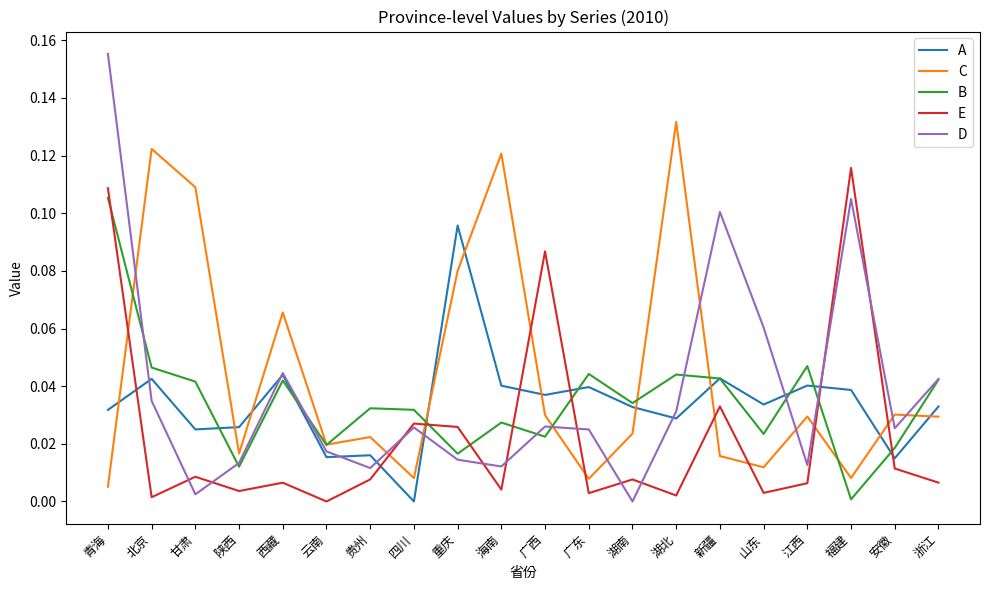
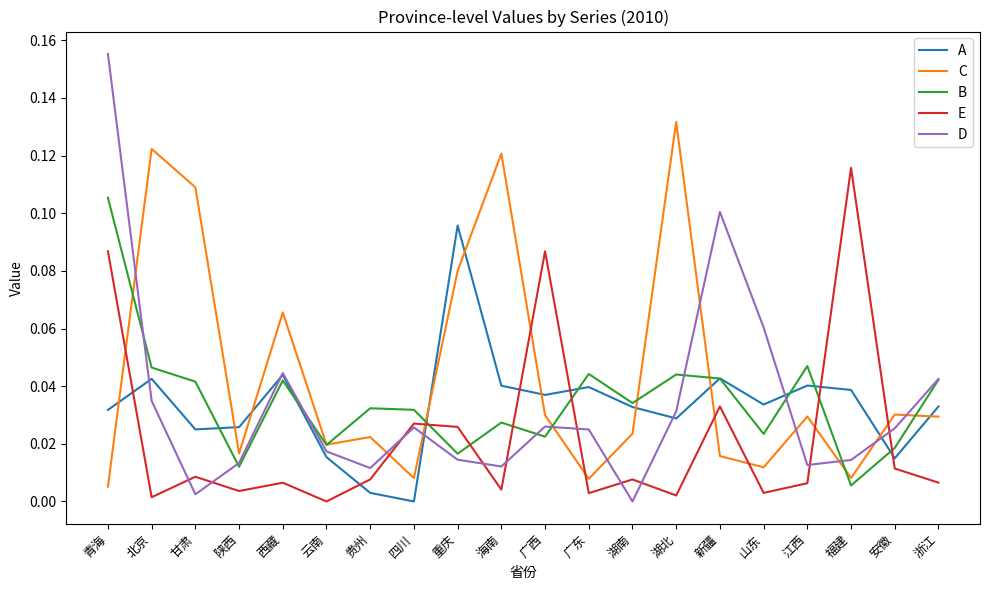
  {
    "A": {
      "青海": 0.032,
      "北京": 0.043,
      "甘肃": 0.025,
      "陕西": 0.026,
      "云南": 0.015,
-     "贵州": 0.016,
+     "贵州": 0.003,
      "四川": 0.000,
      "重庆": 0.096,
      "海南": 0.040,
      "广西": 0.037,
      "广东": 0.040,
      "湖南": 0.033,
      "湖北": 0.029,
      "山东": 0.034,
      "江西": 0.040,
      "福建": 0.039,
      "安徽": 0.015,
      "浙江": 0.033
    },
    "C": {
      "青海": 0.005,
      "北京": 0.122,
      "甘肃": 0.109,
      "陕西": 0.017,
      "西藏": 0.066,
      "贵州": 0.022,
      "四川": 0.008,
      "重庆": 0.080,
      "海南": 0.121,
      "广西": 0.030,
      "广东": 0.008,
      "湖南": 0.024,
      "湖北": 0.132,
      "新疆": 0.016,
      "山东": 0.012,
      "江西": 0.029,
      "福建": 0.008,
      "安徽": 0.030,
      "浙江": 0.029
    },
    "B": {
      "青海": 0.105,
      "北京": 0.046,
      "甘肃": 0.042,
      "陕西": 0.012,
      "西藏": 0.042,
      "贵州": 0.032,
      "四川": 0.032,
      "重庆": 0.017,
      "海南": 0.027,
      "广西": 0.022,
      "广东": 0.044,
      "湖南": 0.034,
      "湖北": 0.044,
      "山东": 0.023,
      "江西": 0.047,
-     "福建": 0.001,
+     "福建": 0.006,
      "安徽": 0.019
    },
    "E": {
-     "青海": 0.109,
+     "青海": 0.087,
      "北京": 0.001,
      "甘肃": 0.009,
      "陕西": 0.004,
      "西藏": 0.007,
      "云南": 0.000,
      "贵州": 0.008,
      "四川": 0.027,
      "重庆": 0.026,
      "海南": 0.004,
      "广西": 0.087,
      "广东": 0.003,
      "湖南": 0.008,
      "湖北": 0.002,
      "新疆": 0.033,
      "山东": 0.003,
      "江西": 0.006,
      "福建": 0.116,
      "安徽": 0.011,
      "浙江": 0.007
    },
    "D": {
      "青海": 0.155,
      "北京": 0.035,
      "甘肃": 0.002,
      "陕西": 0.013,
      "云南": 0.017,
      "贵州": 0.012,
      "四川": 0.026,
      "重庆": 0.014,
      "海南": 0.012,
      "广西": 0.026,
      "广东": 0.025,
      "湖南": 0.000,
      "湖北": 0.031,
      "新疆": 0.100,
      "山东": 0.060,
      "江西": 0.013,
-     "福建": 0.105,
+     "福建": 0.014,
      "安徽": 0.025
    }
  }
